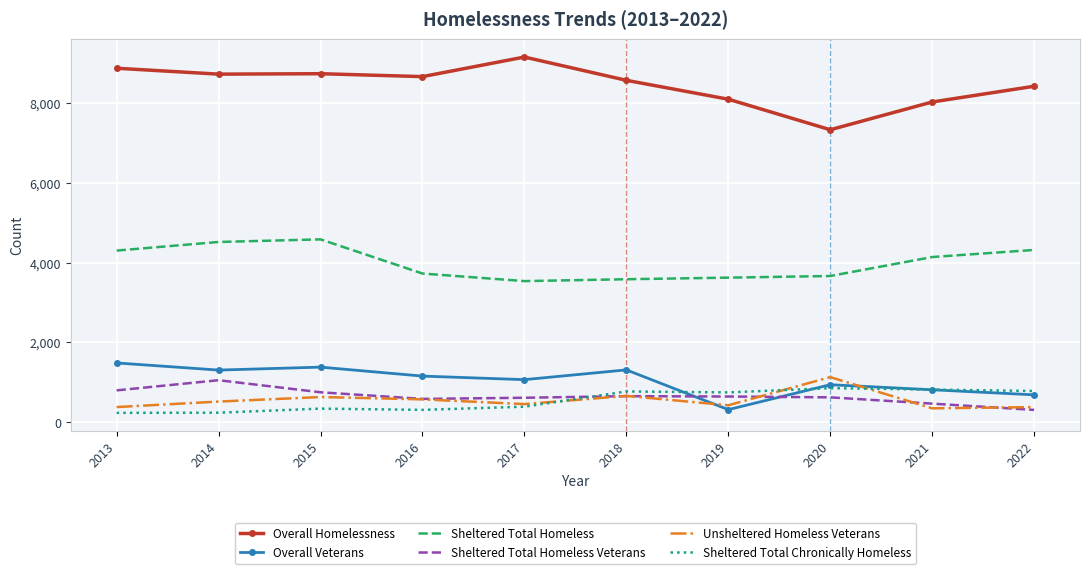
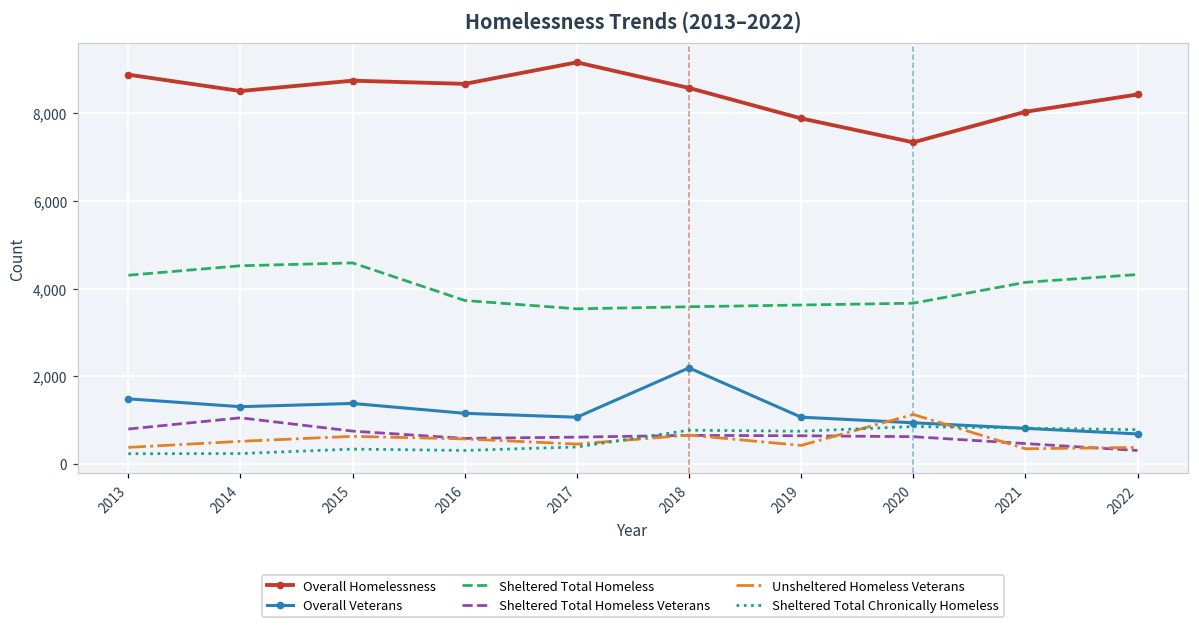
  {
    "Overall Homelessness": {
      "2013": "8,900",
-     "2014": "8,700",
+     "2014": "8,500",
      "2015": "8,700",
      "2016": "8,700",
      "2017": "9,200",
      "2018": "8,600",
-     "2019": "8,100",
+     "2019": "7,900",
      "2020": "7,300",
      "2021": "8,000",
      "2022": "8,400"
    },
    "Overall Veterans": {
      "2013": "1,500",
      "2014": "1,300",
      "2015": "1,400",
      "2016": "1,200",
      "2017": "1,100",
-     "2018": "1,300",
-     "2019": "300",
+     "2018": "2,200",
+     "2019": "1,100",
      "2020": "900",
      "2022": "700"
    },
    "Sheltered Total Homeless Veterans": {
      "2013": "800",
      "2014": "1,100",
      "2015": "800",
      "2017": "600",
      "2019": "600",
      "2020": "600",
      "2021": "500",
      "2022": "300"
    },
    "Unsheltered Homeless Veterans": {
      "2013": "400",
      "2014": "500",
      "2015": "600",
      "2017": "500",
      "2019": "400",
      "2020": "1,100",
      "2021": "300",
      "2022": "400"
    }
  }
